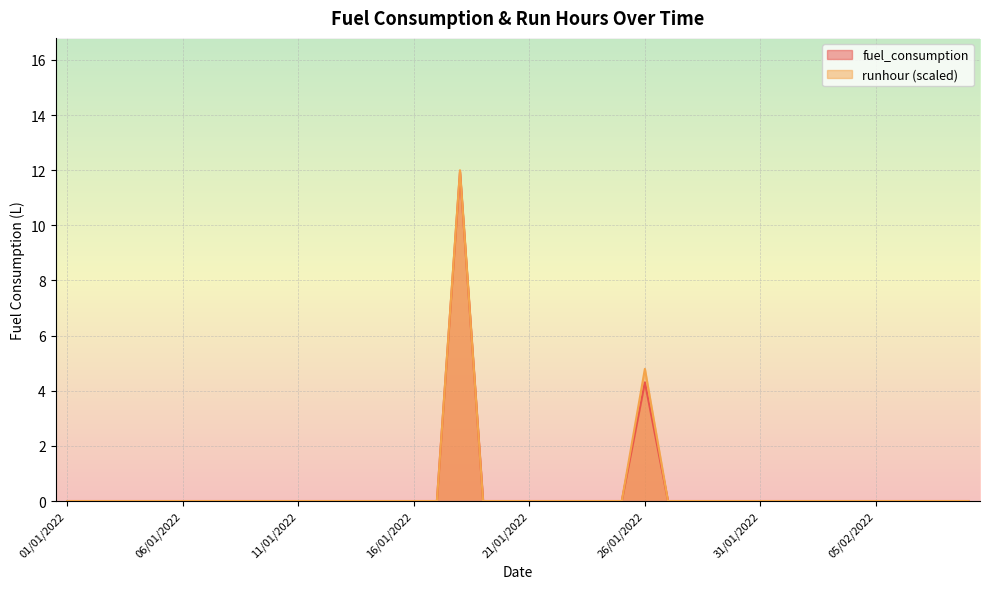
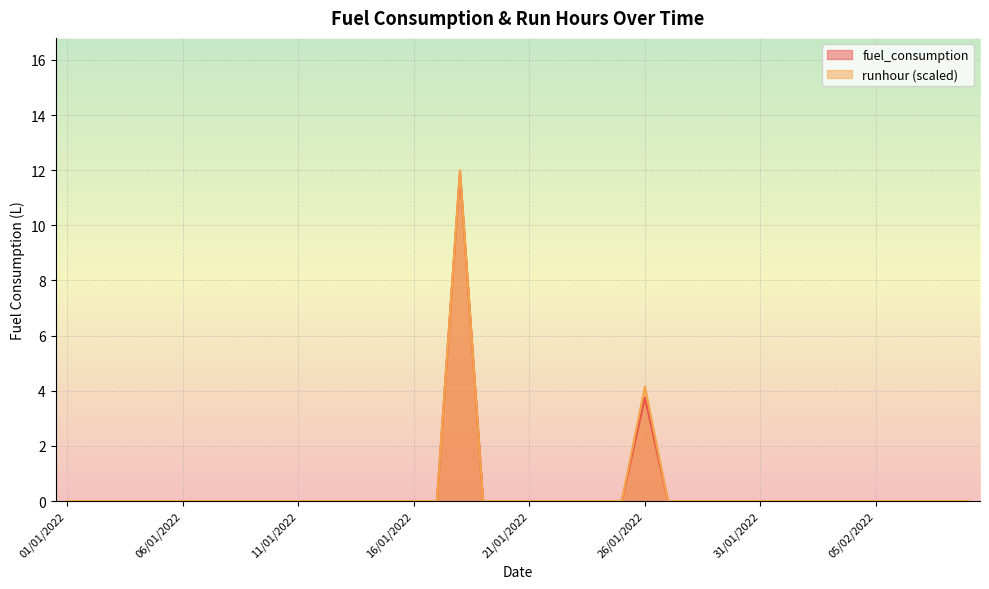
  {
    "fuel_consumption": {
-     "26/01/2022": 4.3
+     "26/01/2022": 3.8
    },
    "runhour (scaled)": {
-     "26/01/2022": 4.8
+     "26/01/2022": 4.2
    }
  }
